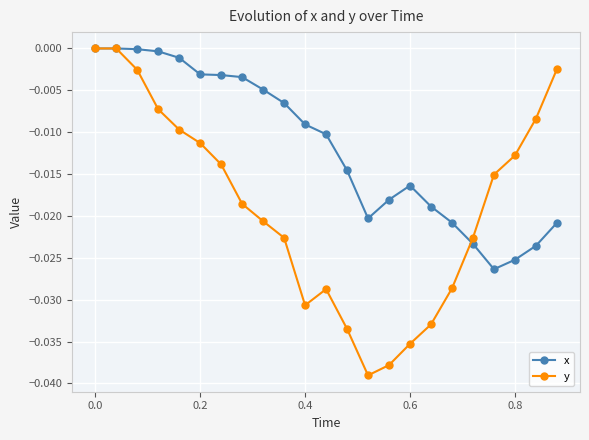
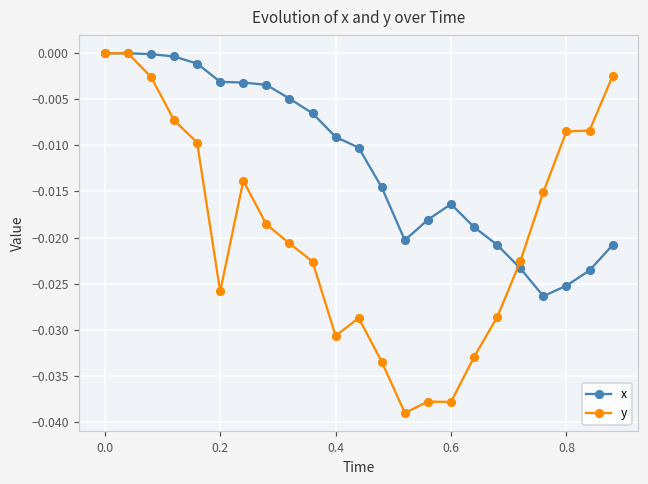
  {
    "x": {
      "0.2": -0.003,
      "0.4": -0.009,
      "0.6": -0.016,
      "0.8": -0.025
    },
    "y": {
-     "0.2": -0.011,
+     "0.2": -0.026,
      "0.4": -0.031,
-     "0.6": -0.035,
-     "0.8": -0.013
+     "0.6": -0.038,
+     "0.8": -0.008
    }
  }
